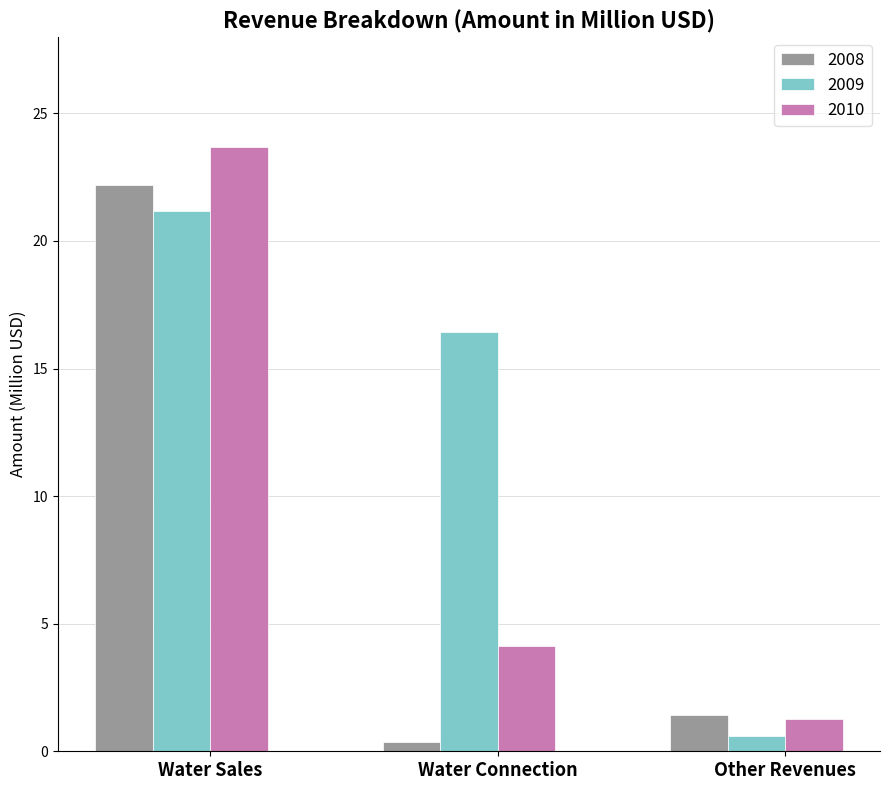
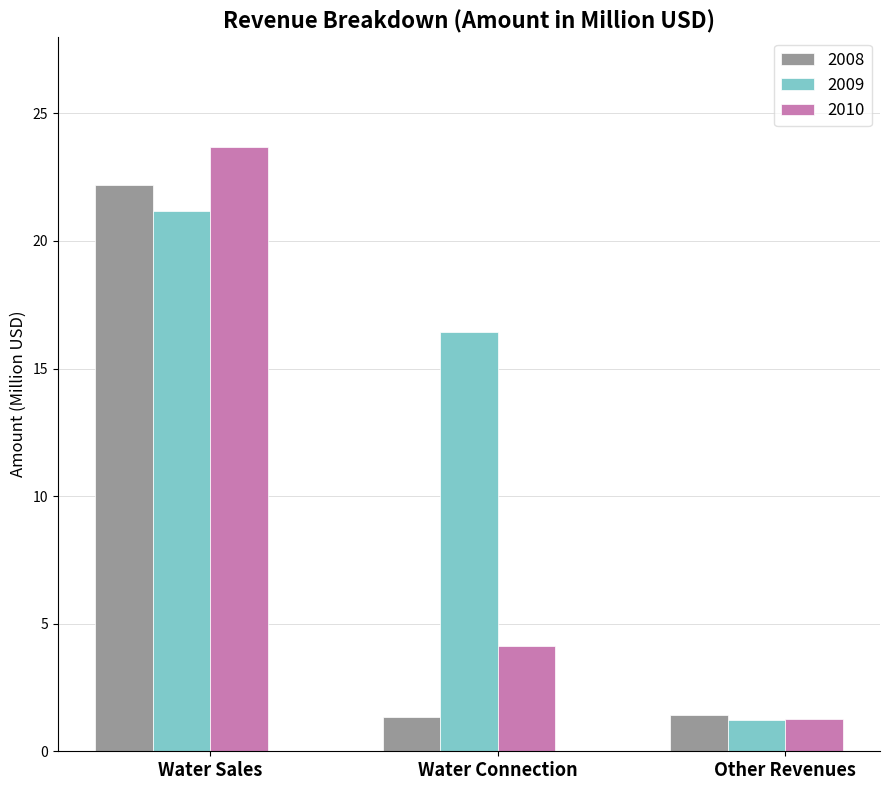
  {
    "2008": {
      "Water Sales": 22.2,
-     "Water Connection": 0.4,
+     "Water Connection": 1.3,
      "Other Revenues": 1.4
    },
    "2009": {
      "Water Sales": 21.2,
      "Water Connection": 16.4,
-     "Other Revenues": 0.6
+     "Other Revenues": 1.2
    },
    "2010": {
      "Water Sales": 23.7,
      "Water Connection": 4.1,
      "Other Revenues": 1.2
    }
  }
